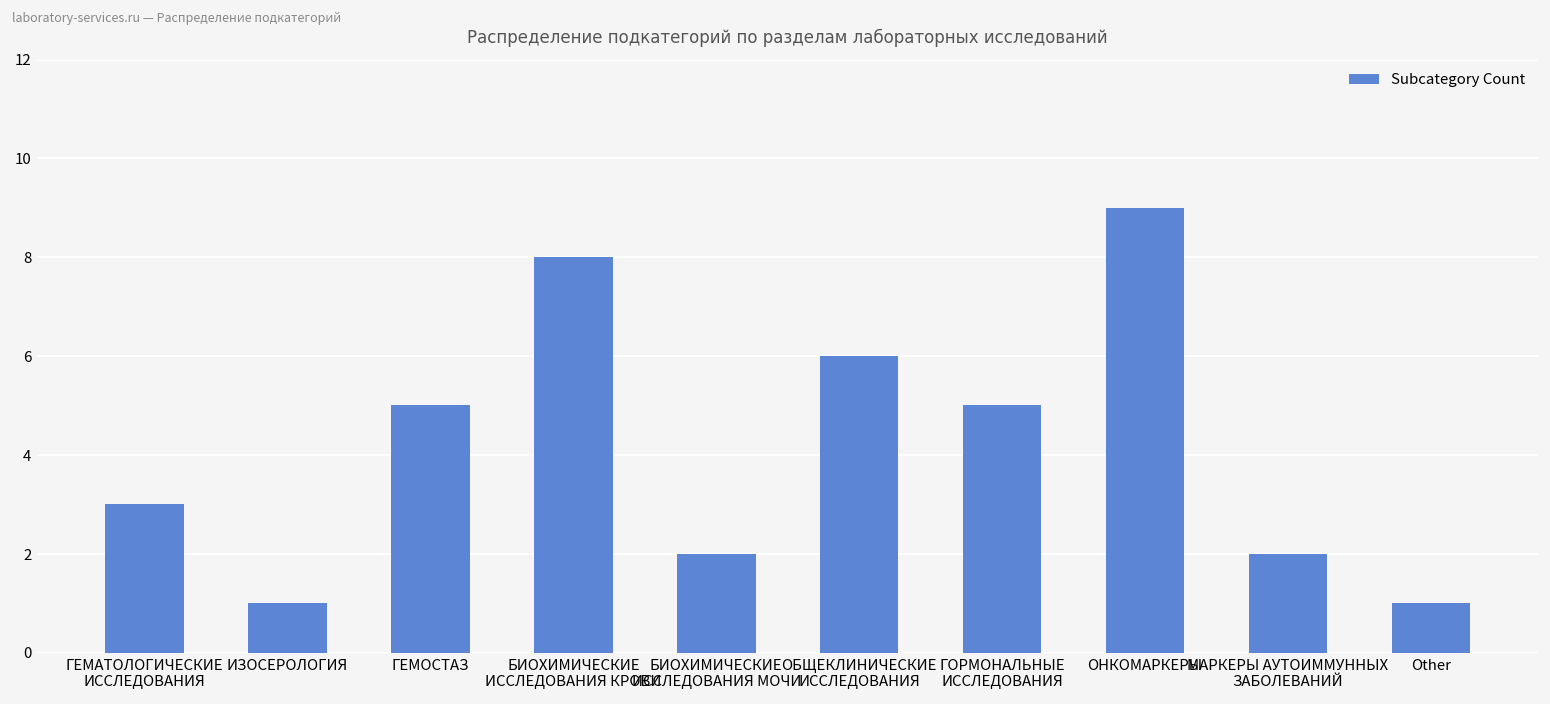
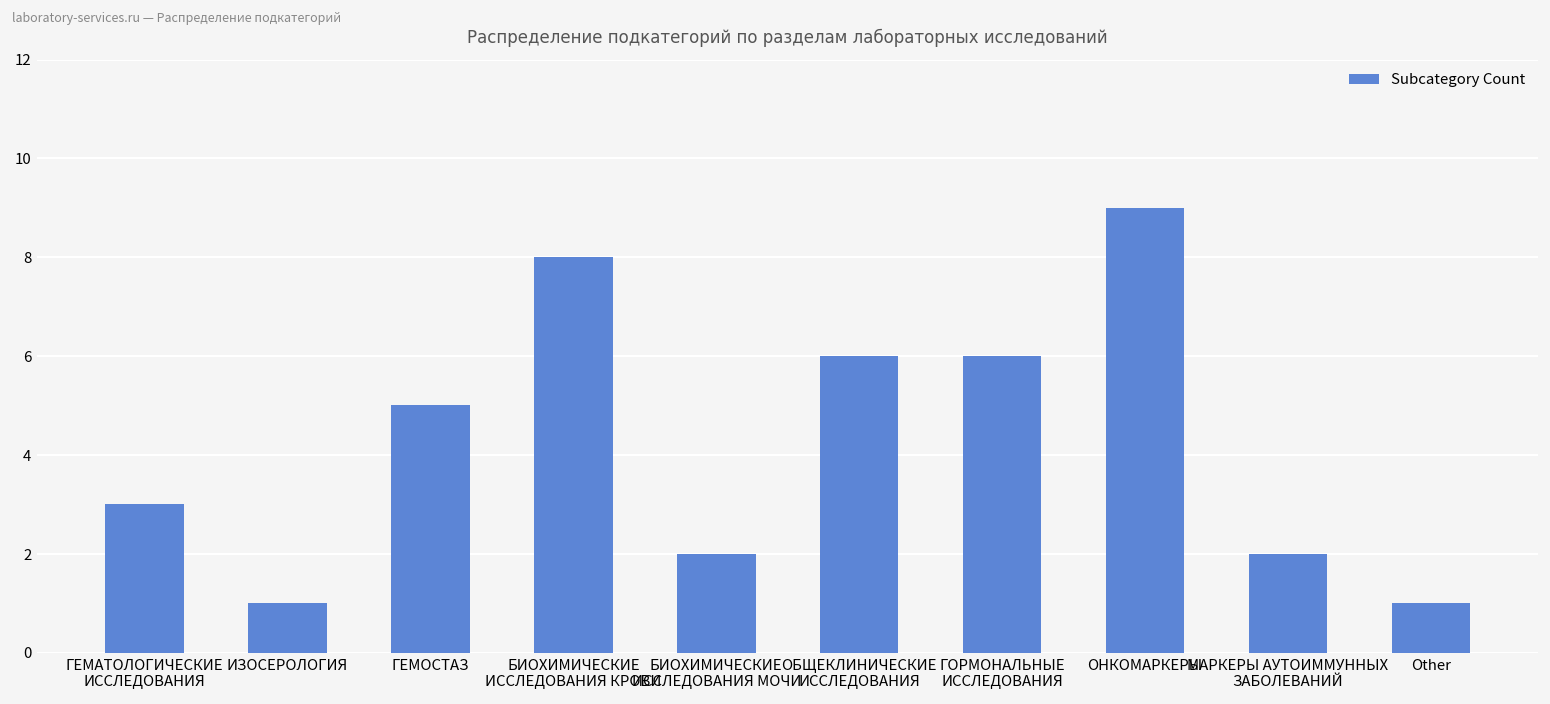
  {
    "ГЕМАТОЛОГИЧЕСКИЕ ИССЛЕДОВАНИЯ": 3,
    "ИЗОСЕРОЛОГИЯ": 1,
    "ГЕМОСТАЗ": 5,
    "ОБЩЕКЛИНИЧЕСКИЕ ИССЛЕДОВАНИЯ": 6,
-   "ГОРМОНАЛЬНЫЕ ИССЛЕДОВАНИЯ": 5,
+   "ГОРМОНАЛЬНЫЕ ИССЛЕДОВАНИЯ": 6,
    "ОНКОМАРКЕРЫ": 9,
    "МАРКЕРЫ АУТОИММУННЫХ ЗАБОЛЕВАНИЙ": 2,
    "Other": 1
  }
